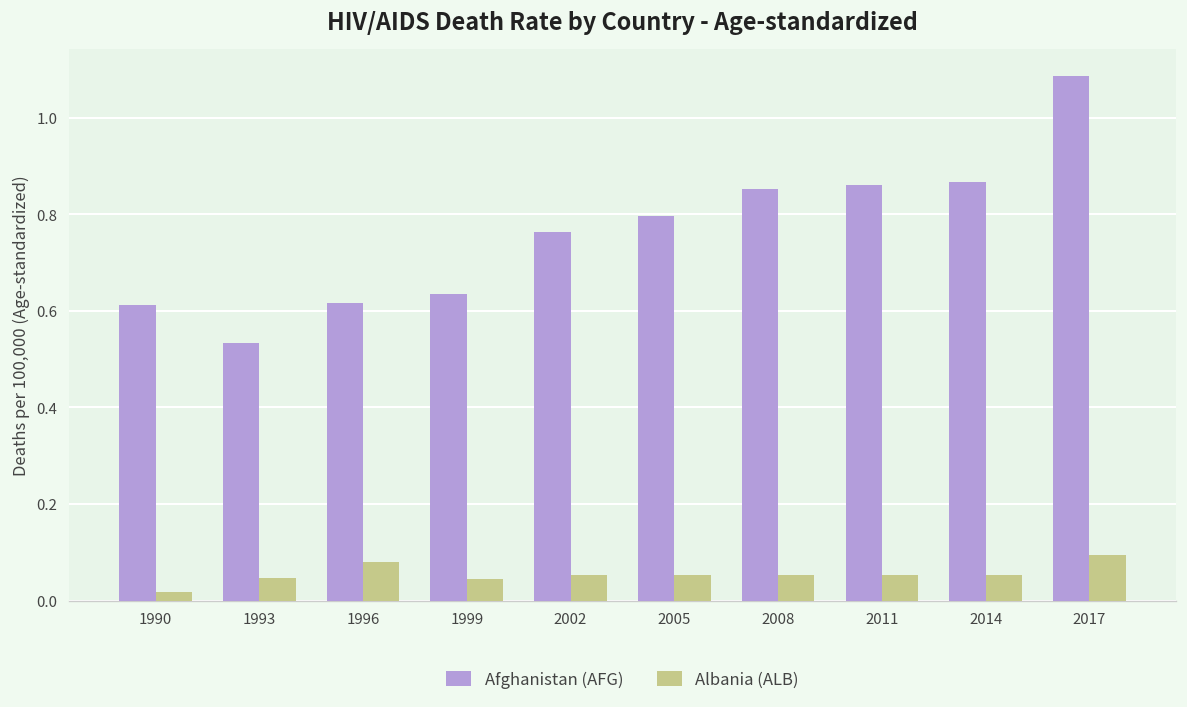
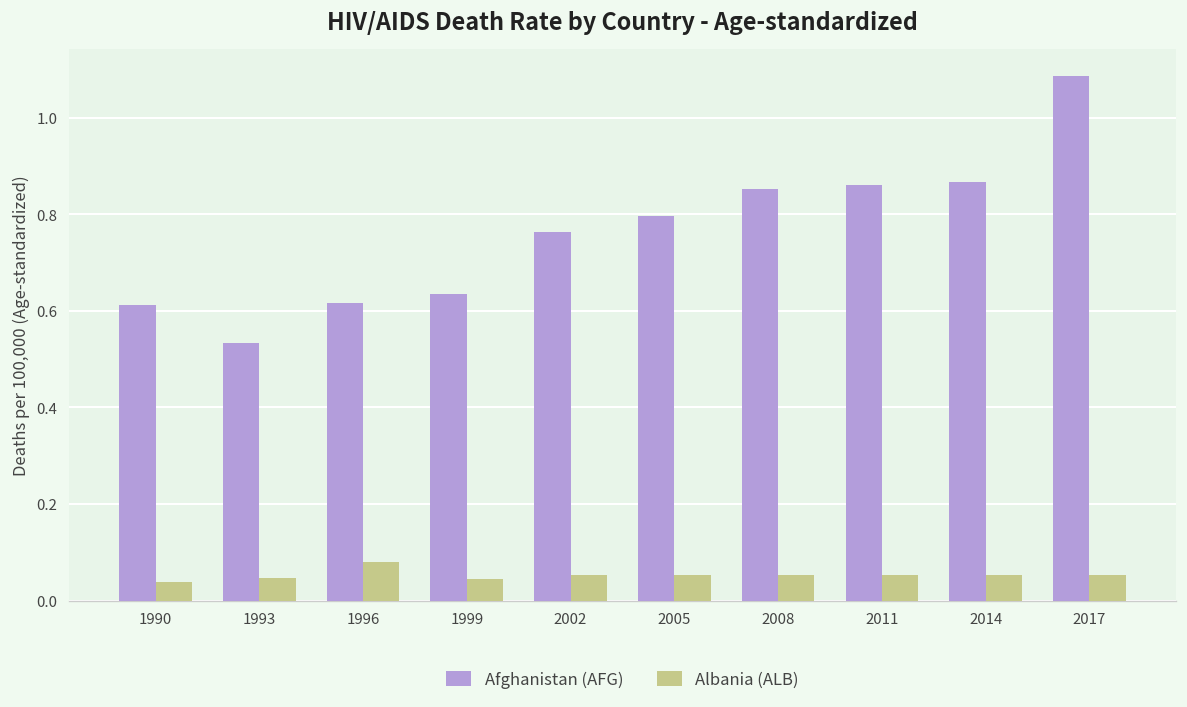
  {
    "Afghanistan (AFG)": {
      "1990": 0.61,
      "1993": 0.53,
      "1996": 0.62,
      "1999": 0.64,
      "2002": 0.76,
      "2005": 0.80,
      "2008": 0.85,
      "2011": 0.86,
      "2014": 0.87,
      "2017": 1.09
    },
    "Albania (ALB)": {
-     "1990": 0.02,
+     "1990": 0.04,
      "1993": 0.05,
      "1996": 0.08,
      "1999": 0.04,
      "2002": 0.05,
      "2005": 0.05,
      "2008": 0.05,
      "2011": 0.05,
      "2014": 0.05,
-     "2017": 0.09
+     "2017": 0.05
    }
  }
